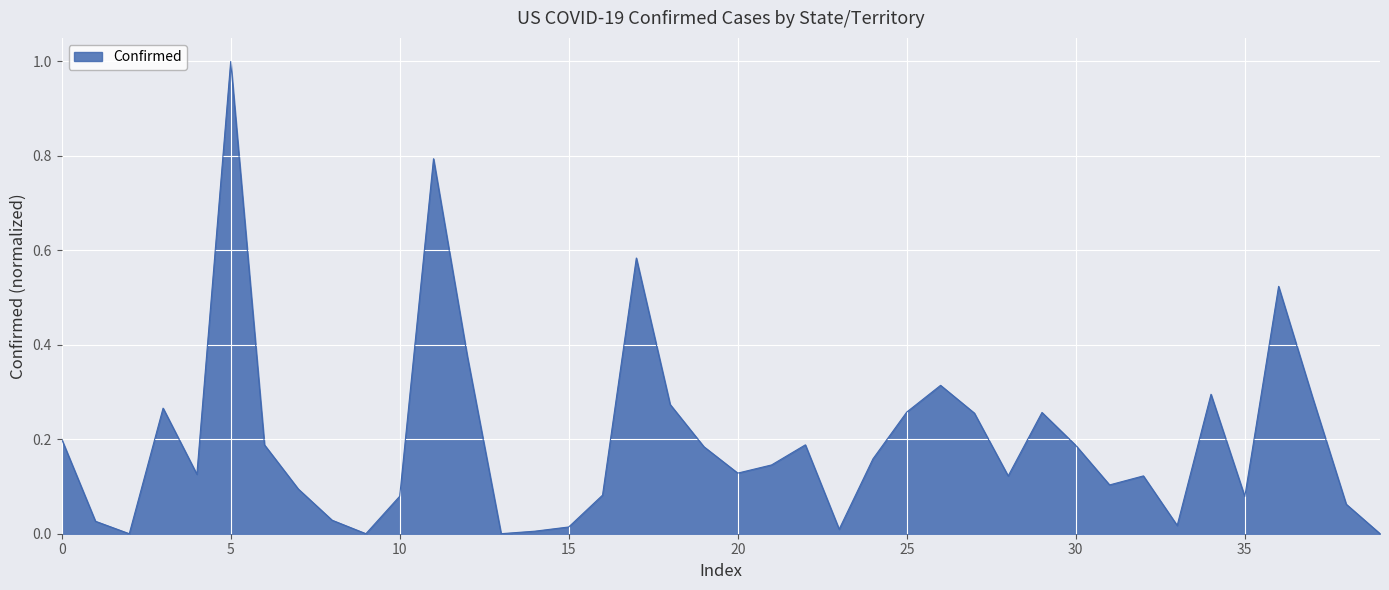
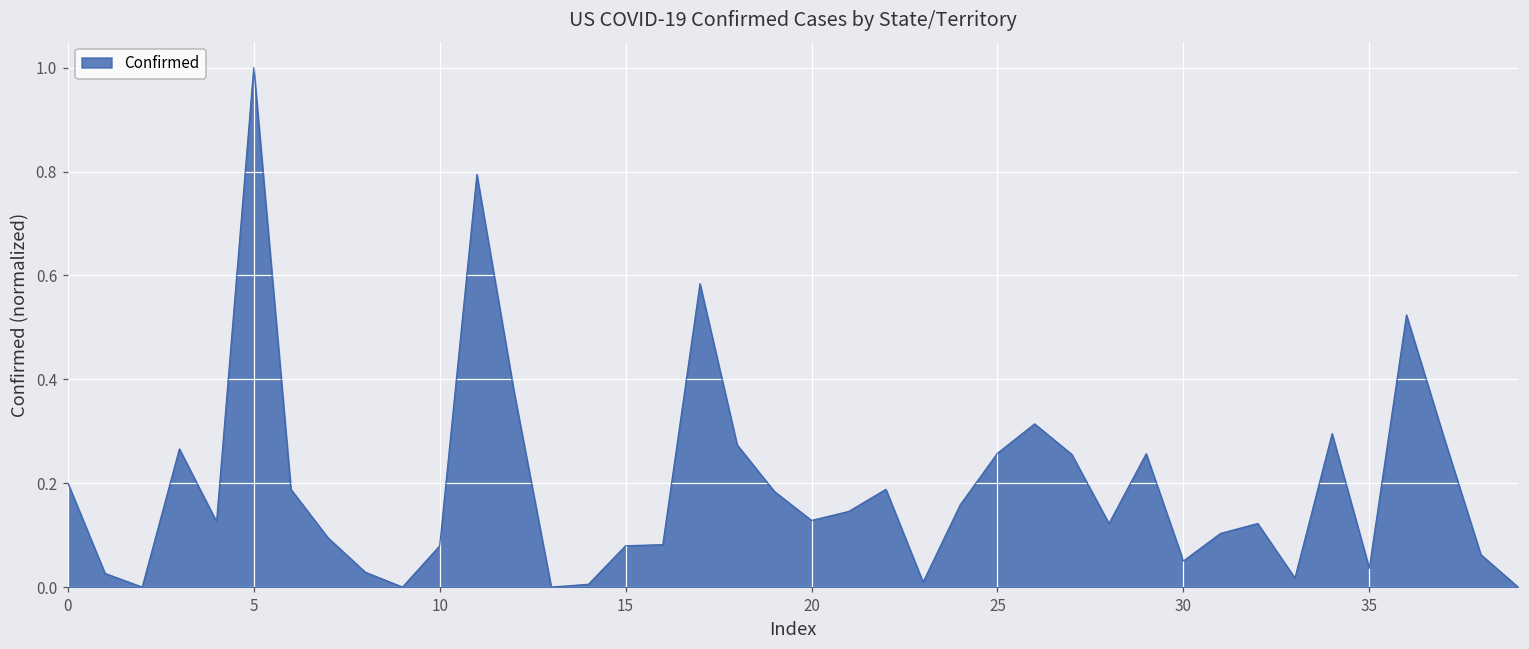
  {
    "0": 0.20,
    "5": 1.00,
    "10": 0.08,
-   "15": 0.01,
+   "15": 0.08,
    "20": 0.13,
    "25": 0.26,
-   "30": 0.19,
-   "35": 0.08
+   "30": 0.05,
+   "35": 0.04
  }
